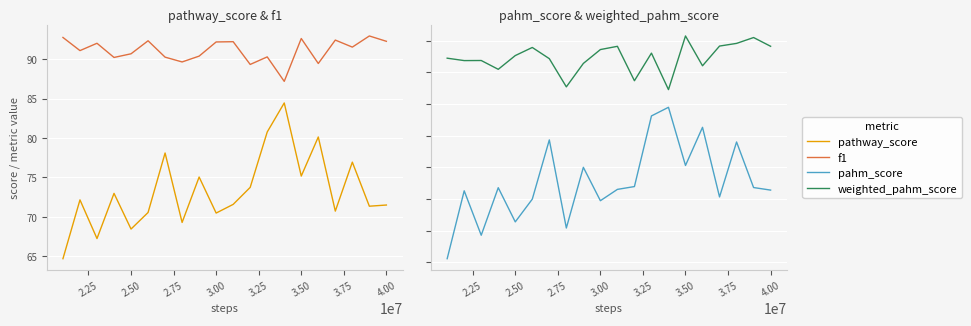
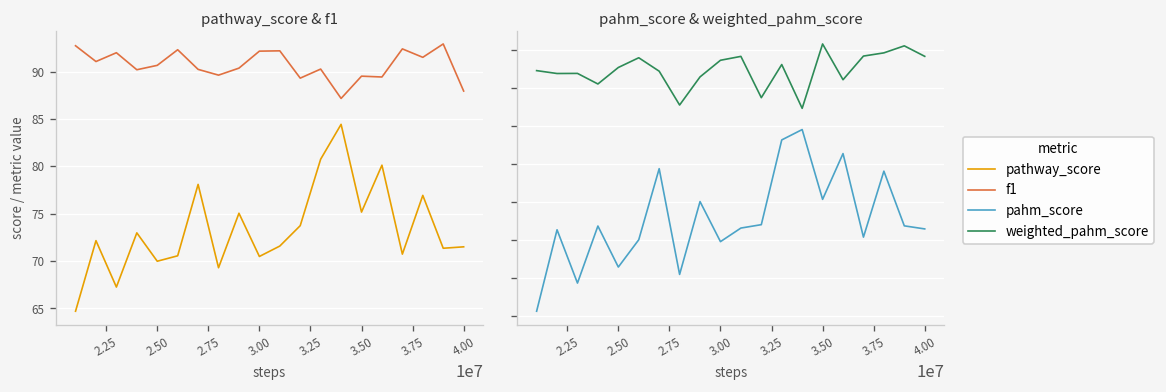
  {
    "pathway_score & f1": {
      "pathway_score": {
-       "2.50": 68,
+       "2.50": 70,
        "3.00": 70,
        "3.50": 75,
        "4.00": 72
      },
      "f1": {
        "2.50": 91,
        "3.00": 92,
-       "3.50": 93,
-       "4.00": 92
+       "3.50": 90,
+       "4.00": 88
      }
    }
  }
